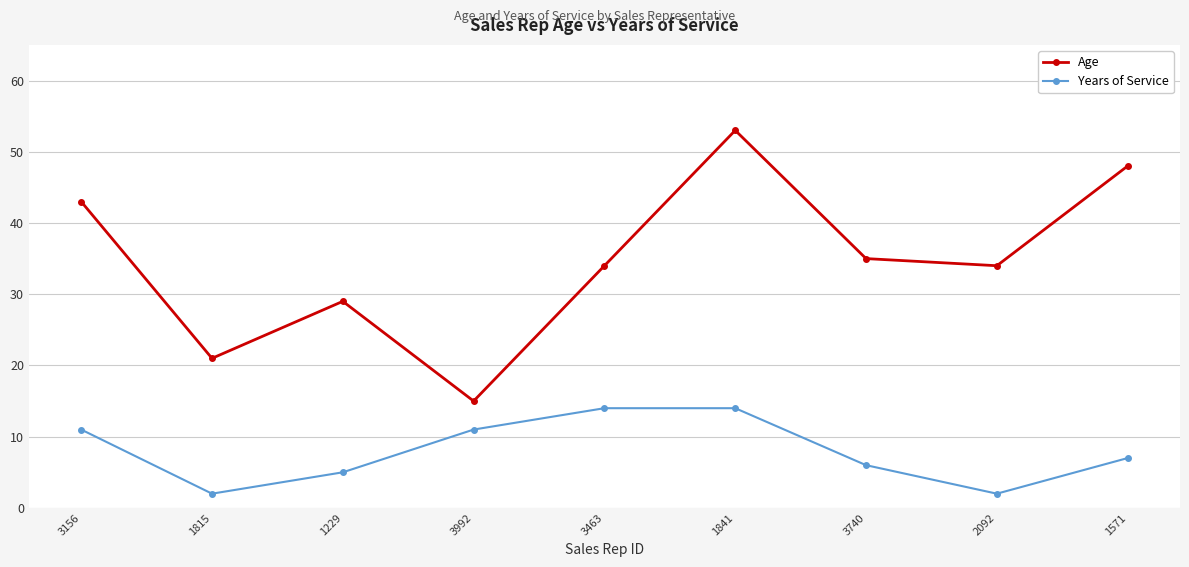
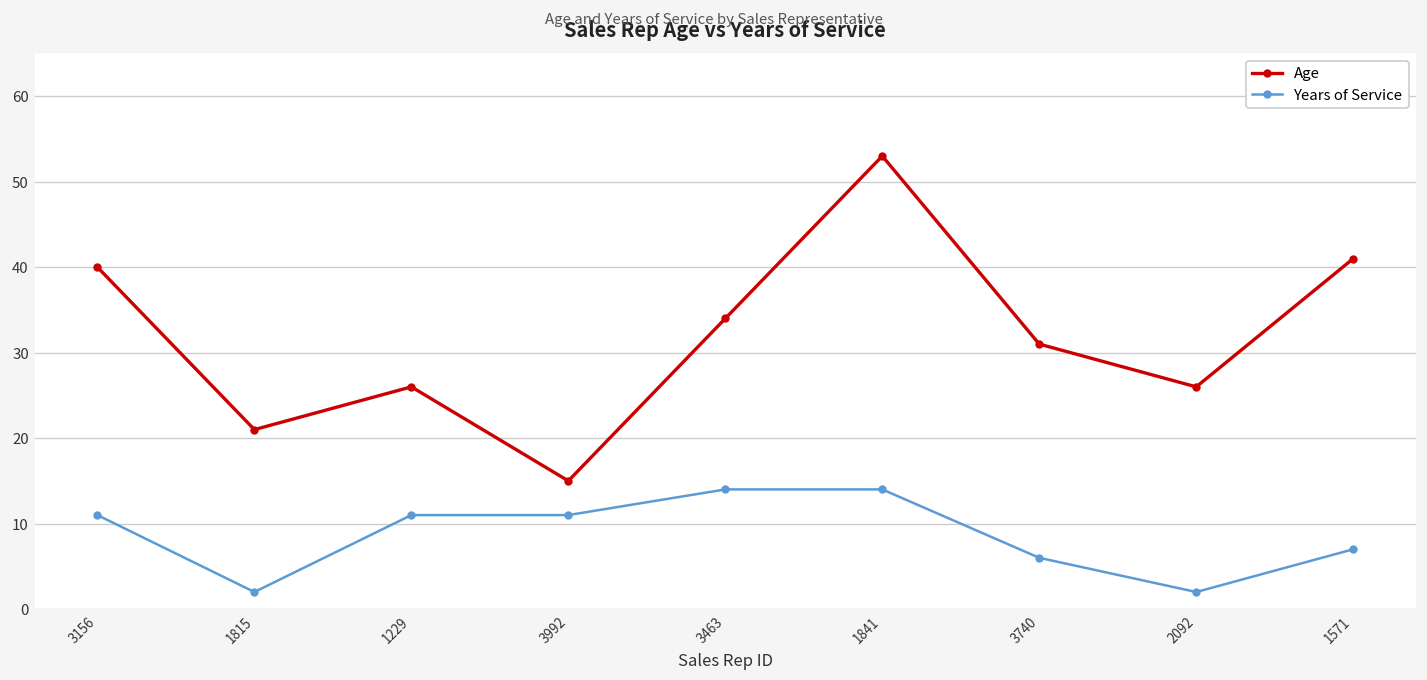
  {
    "Age": {
-     "3156": 43,
+     "3156": 40,
      "1815": 21,
-     "1229": 29,
+     "1229": 26,
      "3992": 15,
      "3463": 34,
      "1841": 53,
-     "3740": 35,
-     "2092": 34,
-     "1571": 48
+     "3740": 31,
+     "2092": 26,
+     "1571": 41
    },
    "Years of Service": {
      "3156": 11,
      "1815": 2,
-     "1229": 5,
+     "1229": 11,
      "3992": 11,
      "3463": 14,
      "1841": 14,
      "3740": 6,
      "2092": 2,
      "1571": 7
    }
  }
